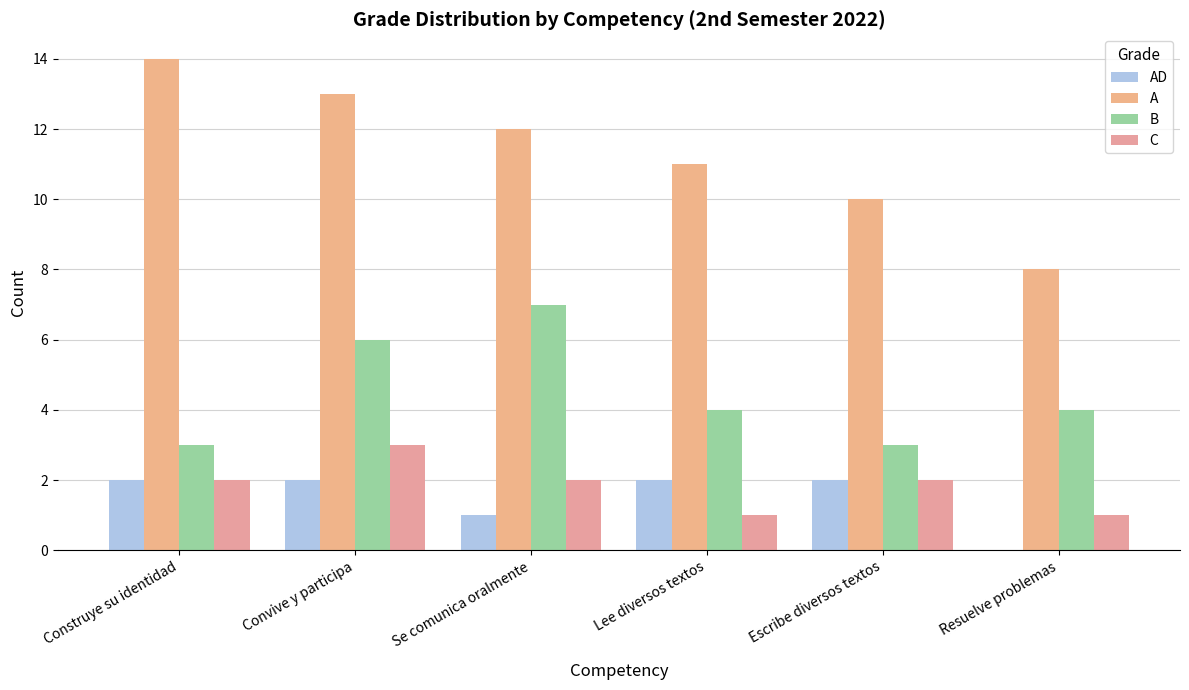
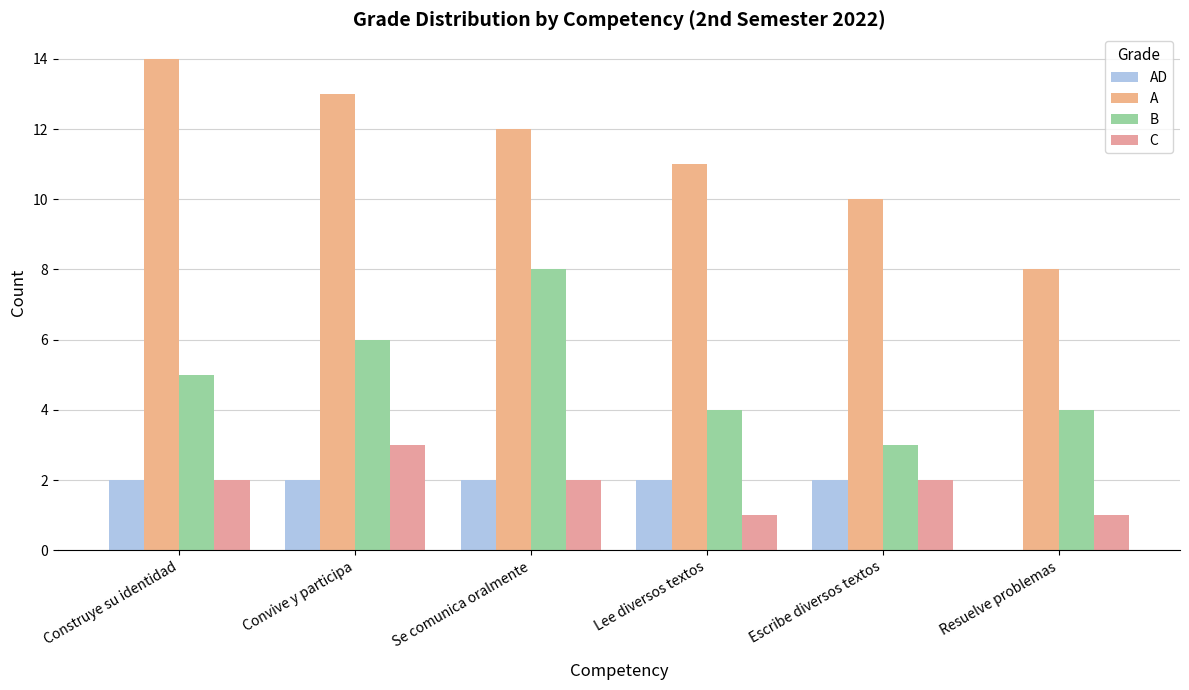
  {
    "AD": {
      "Construye su identidad": 2,
      "Convive y participa": 2,
-     "Se comunica oralmente": 1,
+     "Se comunica oralmente": 2,
      "Lee diversos textos": 2,
      "Escribe diversos textos": 2,
      "Resuelve problemas": 0
    },
    "B": {
-     "Construye su identidad": 3,
+     "Construye su identidad": 5,
      "Convive y participa": 6,
-     "Se comunica oralmente": 7,
+     "Se comunica oralmente": 8,
      "Lee diversos textos": 4,
      "Escribe diversos textos": 3,
      "Resuelve problemas": 4
    }
  }
